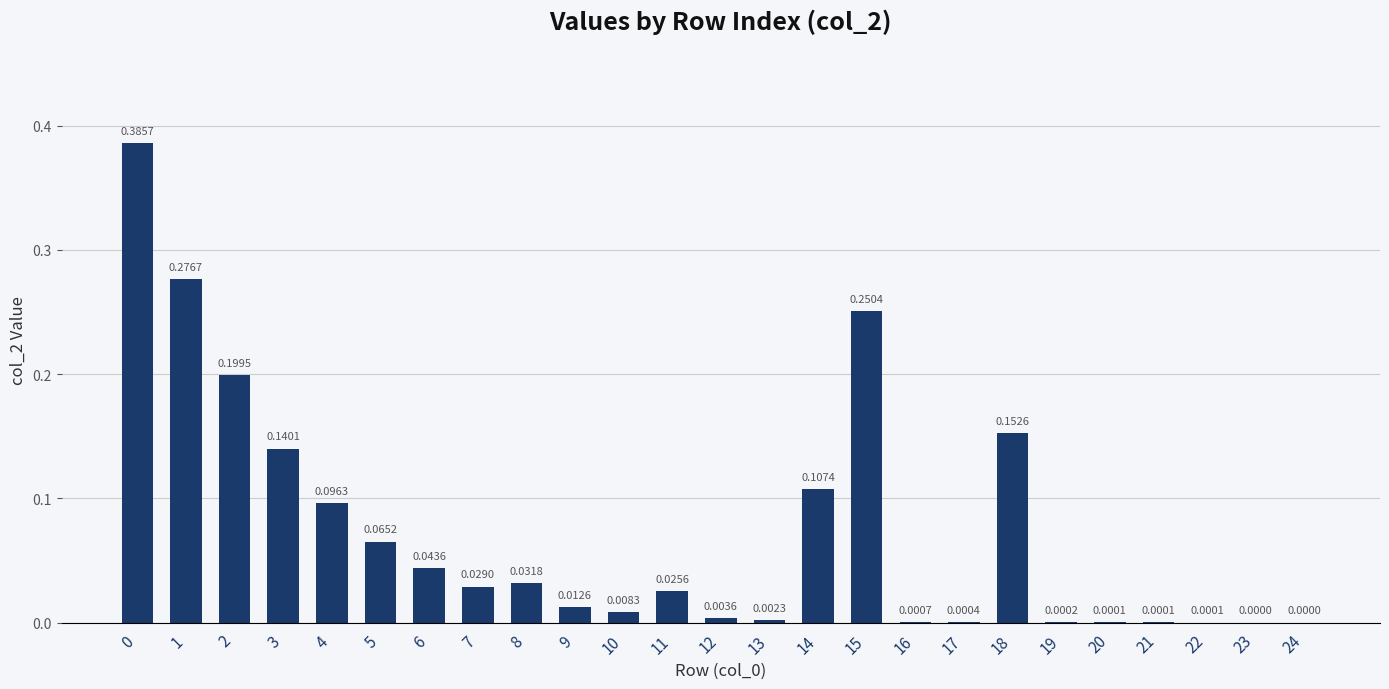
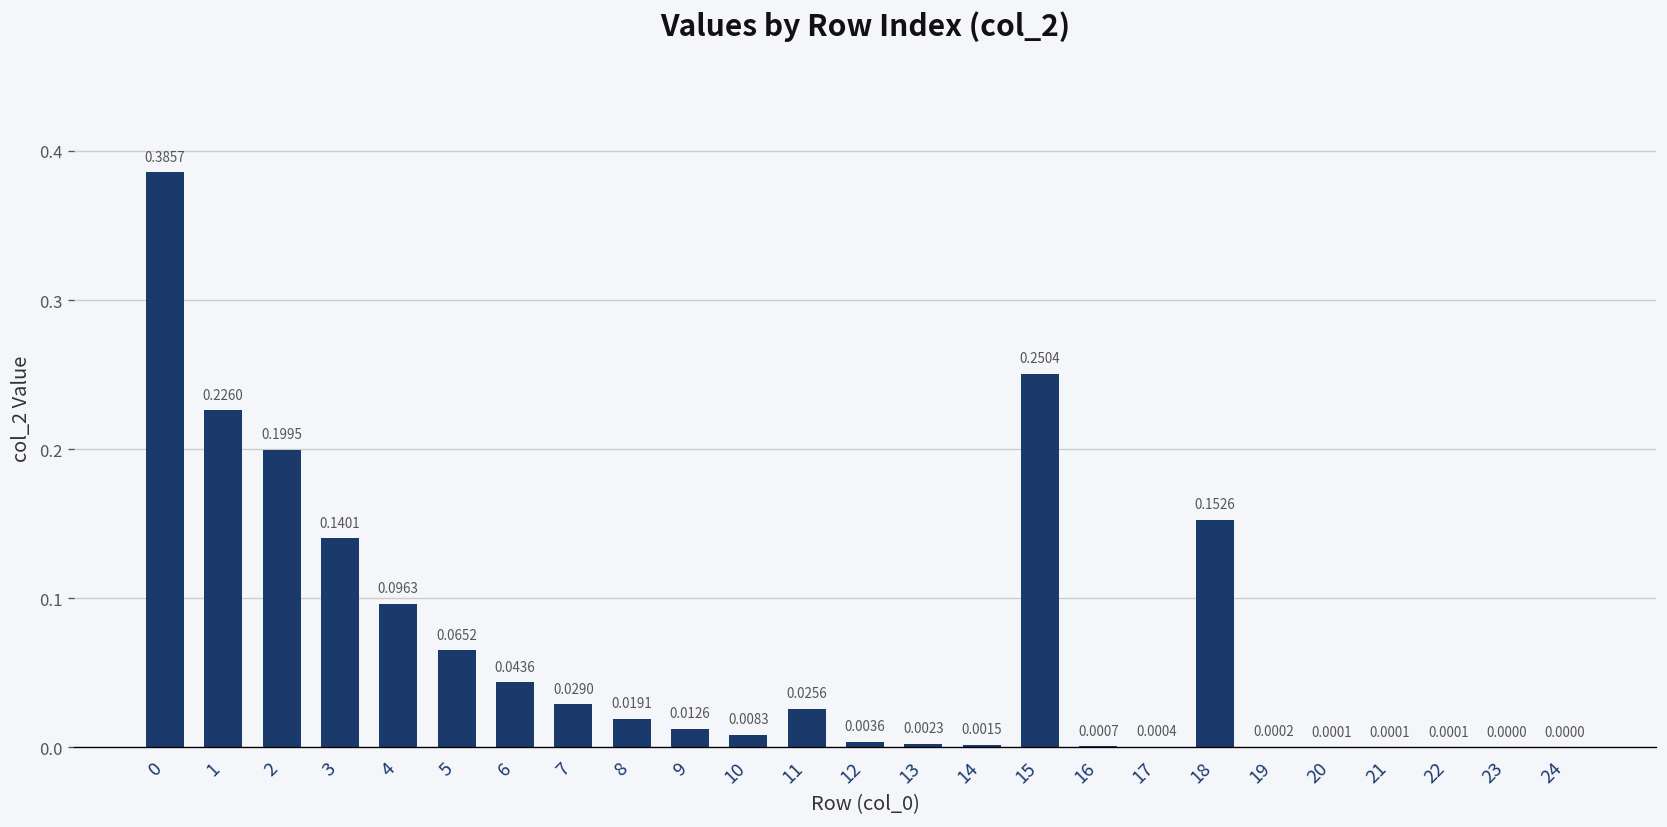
  {
    "0": 0.3857,
-   "1": 0.2767,
+   "1": 0.2260,
    "2": 0.1995,
    "3": 0.1401,
    "4": 0.0963,
    "5": 0.0652,
    "6": 0.0436,
    "7": 0.0290,
-   "8": 0.0318,
+   "8": 0.0191,
    "9": 0.0126,
    "10": 0.0083,
    "11": 0.0256,
    "12": 0.0036,
    "13": 0.0023,
-   "14": 0.1074,
+   "14": 0.0015,
    "15": 0.2504,
    "16": 0.0007,
    "17": 0.0004,
    "18": 0.1526,
    "19": 0.0002,
    "20": 0.0001,
    "21": 0.0001,
    "22": 0.0001,
    "23": 0.0000,
    "24": 0.0000
  }
